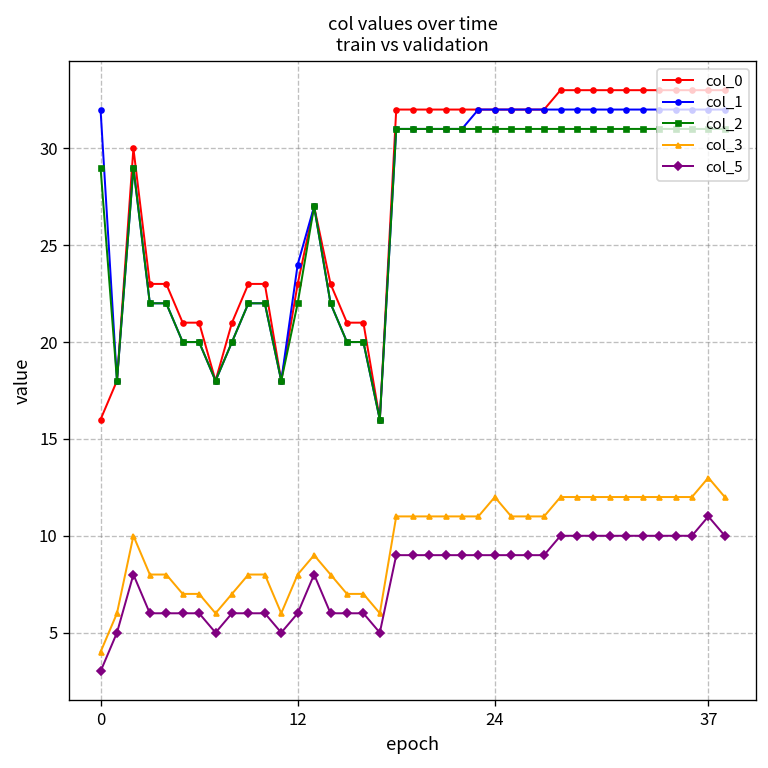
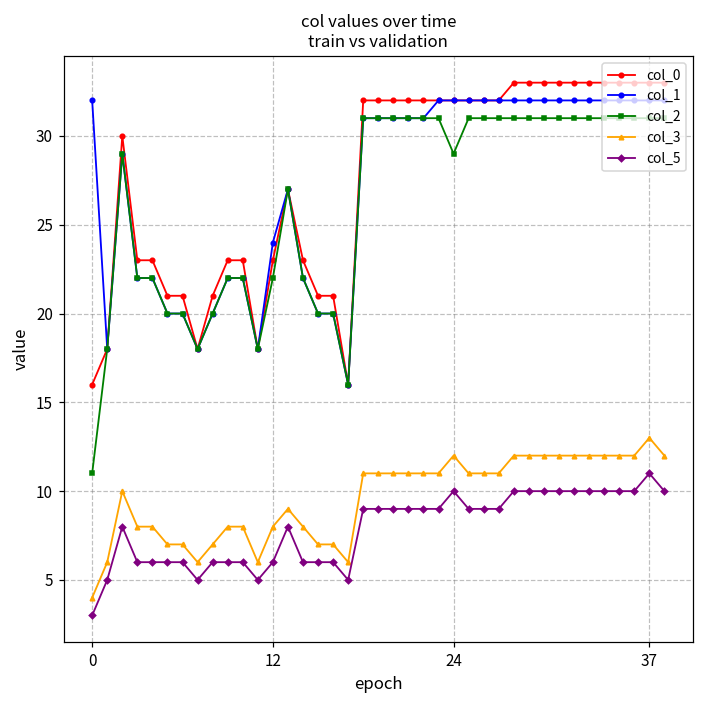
  {
    "col_0": {
      "0": 16,
      "12": 23
    },
    "col_1": {
      "0": 32,
      "12": 24
    },
    "col_2": {
-     "0": 29,
+     "0": 11,
      "12": 22,
-     "24": 31
+     "24": 29
    },
    "col_3": {
      "0": 4,
      "12": 8,
      "24": 12,
      "37": 13
    },
    "col_5": {
      "0": 3,
      "12": 6,
-     "24": 9,
+     "24": 10,
      "37": 11
    }
  }
